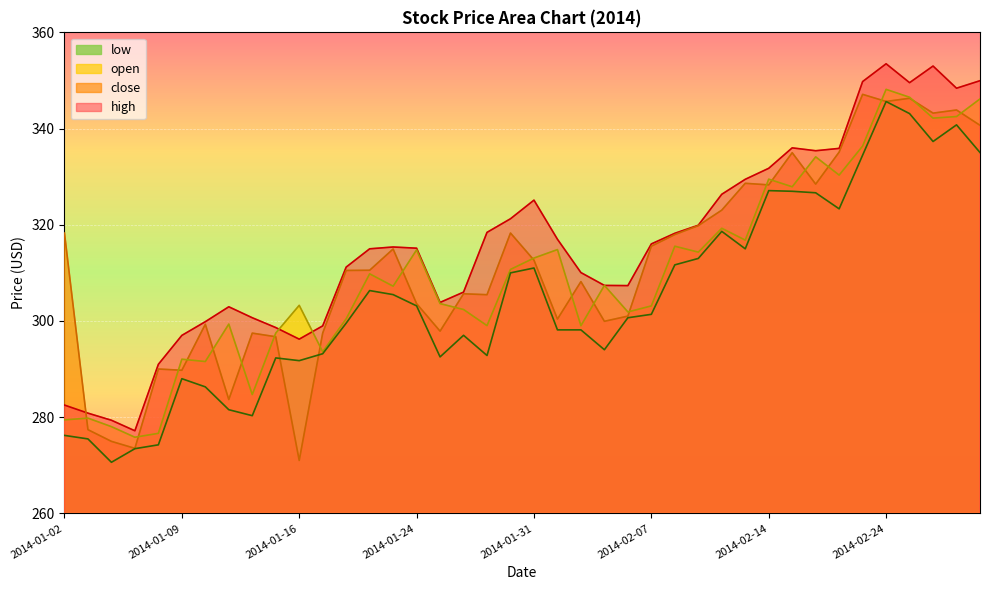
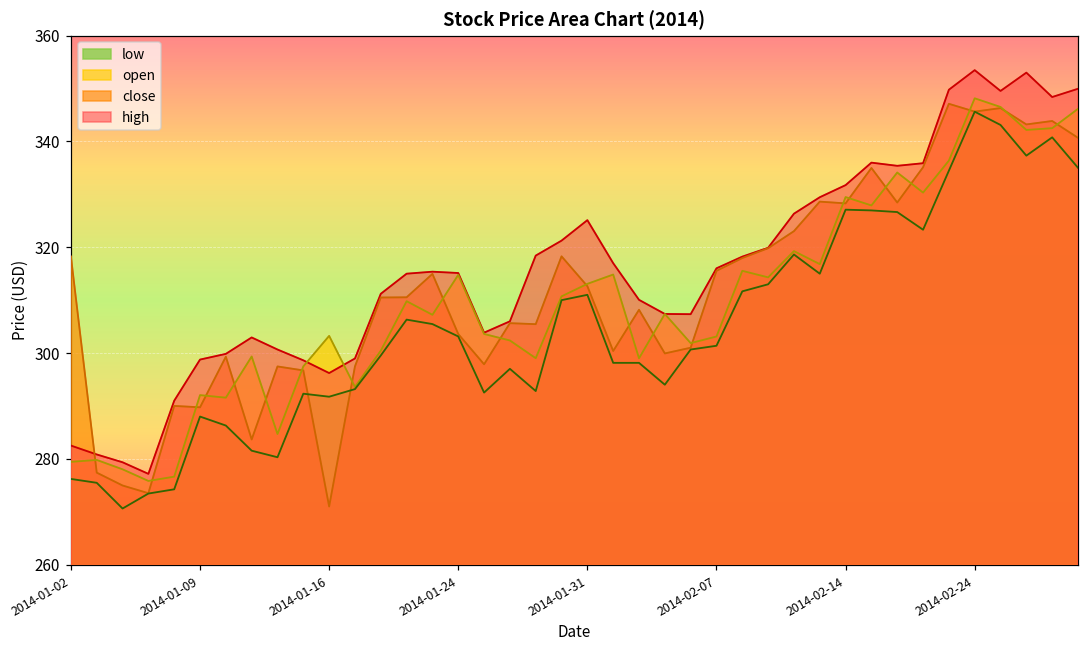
  {
    "low": {
      "2014-01-02": 276,
      "2014-01-09": 288,
      "2014-01-16": 292,
      "2014-01-31": 311,
      "2014-02-07": 301,
      "2014-02-14": 327
    },
    "open": {
      "2014-01-02": 279,
      "2014-01-09": 292,
      "2014-01-16": 303,
      "2014-02-07": 303,
      "2014-02-14": 329,
      "2014-02-24": 348
    },
    "close": {
      "2014-01-02": 318,
      "2014-01-09": 290,
      "2014-01-16": 271,
      "2014-02-14": 328
    },
    "high": {
      "2014-01-02": 283,
-     "2014-01-09": 297,
+     "2014-01-09": 299,
      "2014-01-16": 296,
      "2014-01-31": 325,
      "2014-02-14": 332,
      "2014-02-24": 353
    }
  }
